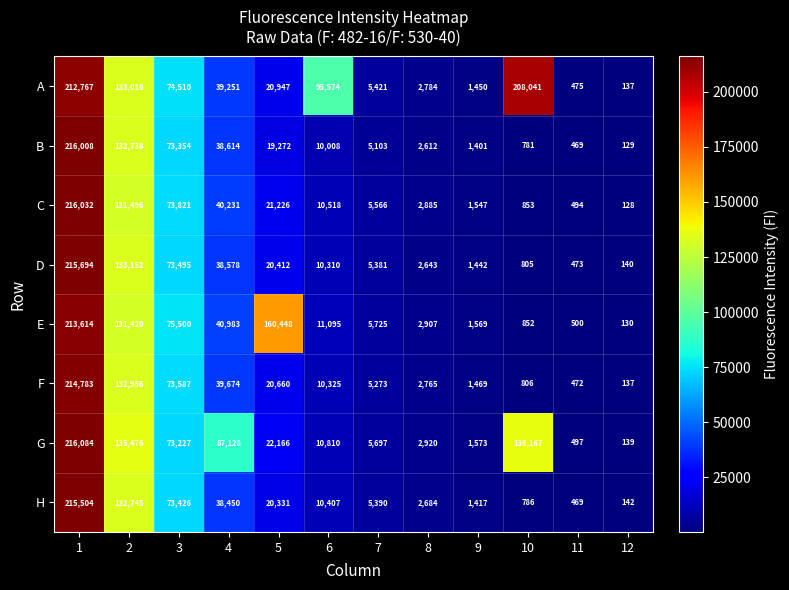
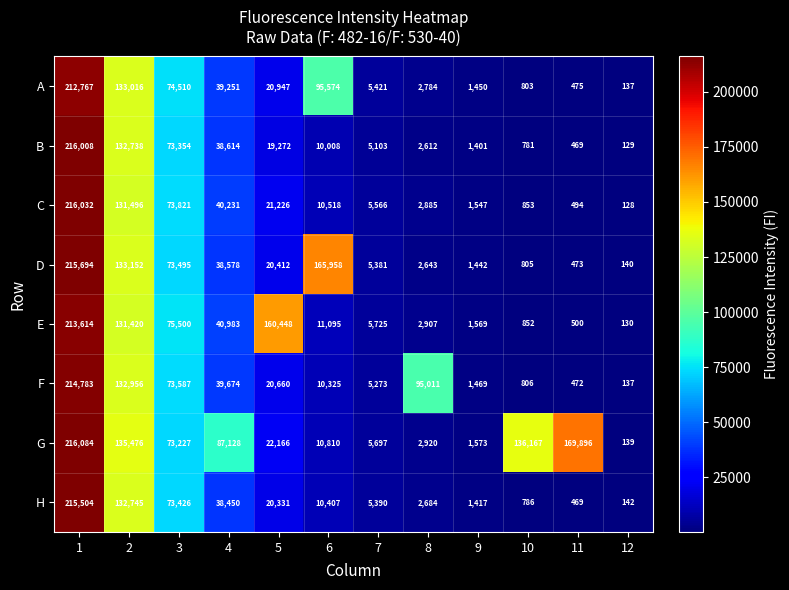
  {
    "A": {
      "1": "212,767",
      "2": "133,016",
      "3": "74,510",
      "4": "39,251",
      "5": "20,947",
      "6": "95,574",
      "7": "5,421",
      "8": "2,784",
      "9": "1,450",
-     "10": "208,041",
+     "10": "803",
      "11": "475",
      "12": "137"
    },
    "B": {
      "1": "216,008",
      "2": "132,738",
      "3": "73,354",
      "4": "38,614",
      "5": "19,272",
      "6": "10,008",
      "7": "5,103",
      "8": "2,612",
      "9": "1,401",
      "10": "781",
      "11": "469",
      "12": "129"
    },
    "C": {
      "1": "216,032",
      "2": "131,496",
      "3": "73,821",
      "4": "40,231",
      "5": "21,226",
      "6": "10,518",
      "7": "5,566",
      "8": "2,885",
      "9": "1,547",
      "10": "853",
      "11": "494",
      "12": "128"
    },
    "D": {
      "1": "215,694",
      "2": "133,152",
      "3": "73,495",
      "4": "38,578",
      "5": "20,412",
-     "6": "10,310",
+     "6": "165,958",
      "7": "5,381",
      "8": "2,643",
      "9": "1,442",
      "10": "805",
      "11": "473",
      "12": "140"
    },
    "E": {
      "1": "213,614",
      "2": "131,420",
      "3": "75,500",
      "4": "40,983",
      "5": "160,448",
      "6": "11,095",
      "7": "5,725",
      "8": "2,907",
      "9": "1,569",
      "10": "852",
      "11": "500",
      "12": "130"
    },
    "F": {
      "1": "214,783",
      "2": "132,956",
      "3": "73,587",
      "4": "39,674",
      "5": "20,660",
      "6": "10,325",
      "7": "5,273",
-     "8": "2,765",
+     "8": "95,011",
      "9": "1,469",
      "10": "806",
      "11": "472",
      "12": "137"
    },
    "G": {
      "1": "216,084",
      "2": "135,476",
      "3": "73,227",
      "4": "87,128",
      "5": "22,166",
      "6": "10,810",
      "7": "5,697",
      "8": "2,920",
      "9": "1,573",
      "10": "136,167",
-     "11": "497",
+     "11": "169,896",
      "12": "139"
    },
    "H": {
      "1": "215,504",
      "2": "132,745",
      "3": "73,426",
      "4": "38,450",
      "5": "20,331",
      "6": "10,407",
      "7": "5,390",
      "8": "2,684",
      "9": "1,417",
      "10": "786",
      "11": "469",
      "12": "142"
    }
  }
